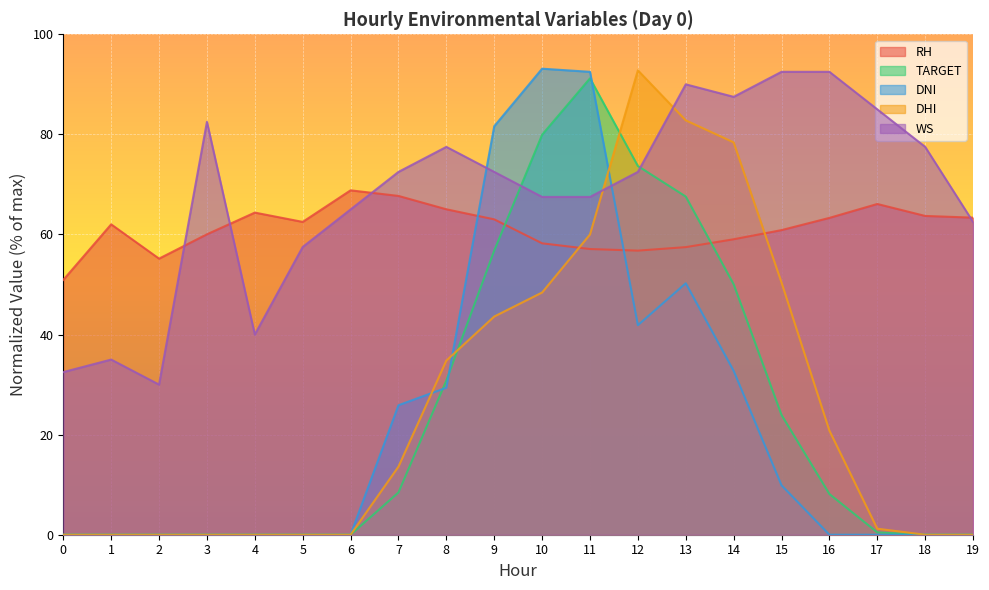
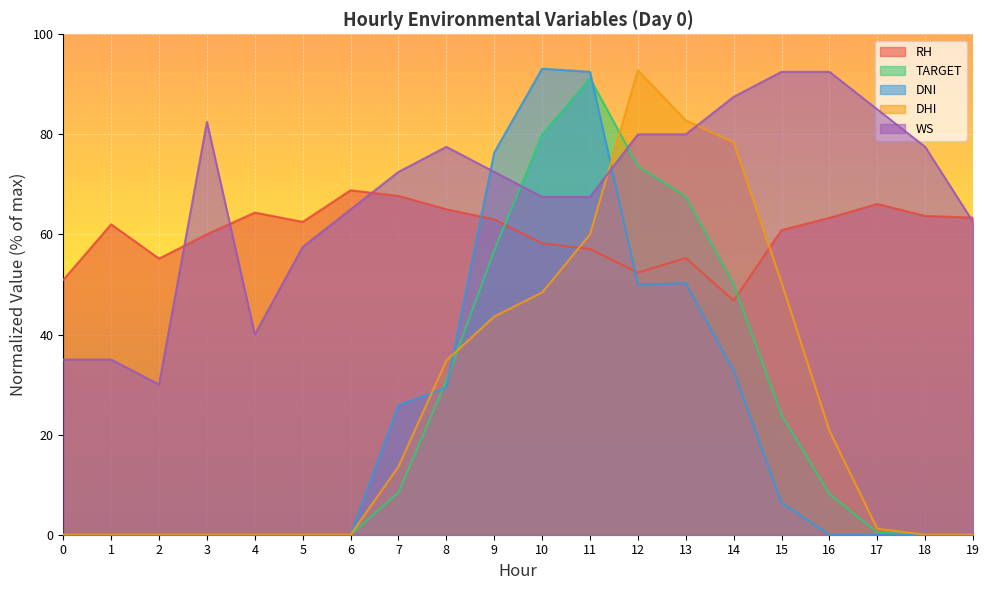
  {
    "RH": {
      "0": 51,
      "1": 62,
      "2": 55,
      "3": 60,
      "4": 64,
      "5": 63,
      "6": 69,
      "7": 68,
      "8": 65,
      "9": 63,
      "10": 58,
      "11": 57,
-     "12": 57,
-     "13": 57,
-     "14": 59,
+     "12": 52,
+     "13": 55,
+     "14": 47,
      "15": 61,
      "16": 63,
      "17": 66,
      "18": 64,
      "19": 63
    },
    "TARGET": {
      "7": 8,
      "8": 31,
      "9": 57,
      "10": 80,
      "11": 91,
      "12": 74,
      "13": 68,
      "14": 50,
      "15": 24,
      "16": 8
    },
    "DNI": {
      "7": 26,
      "8": 29,
-     "9": 82,
+     "9": 76,
      "10": 93,
      "11": 93,
-     "12": 42,
+     "12": 50,
      "13": 50,
      "14": 33,
-     "15": 10,
+     "15": 6,
      "16": 0
    },
    "DHI": {
      "7": 14,
      "8": 35,
      "9": 44,
      "10": 48,
      "11": 60,
      "12": 93,
      "13": 83,
      "14": 78,
      "15": 50,
      "16": 21,
      "17": 1
    },
    "WS": {
-     "0": 33,
+     "0": 35,
      "1": 35,
      "2": 30,
      "3": 83,
      "4": 40,
      "5": 57,
      "6": 65,
      "7": 73,
      "8": 78,
      "9": 73,
      "10": 68,
      "11": 68,
-     "12": 73,
-     "13": 90,
+     "12": 80,
+     "13": 80,
      "14": 88,
      "15": 93,
      "16": 93,
      "18": 78,
      "19": 63
    }
  }
